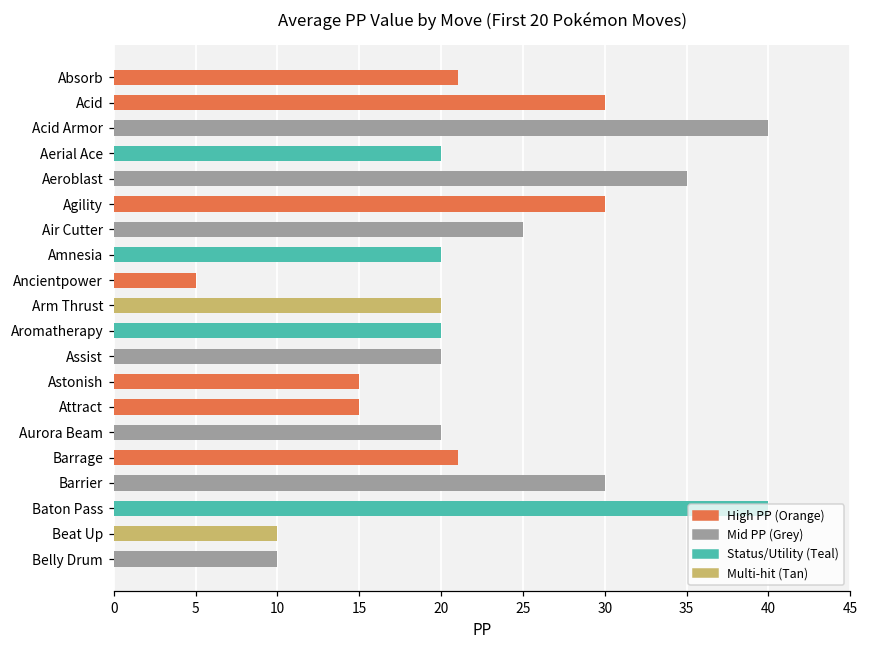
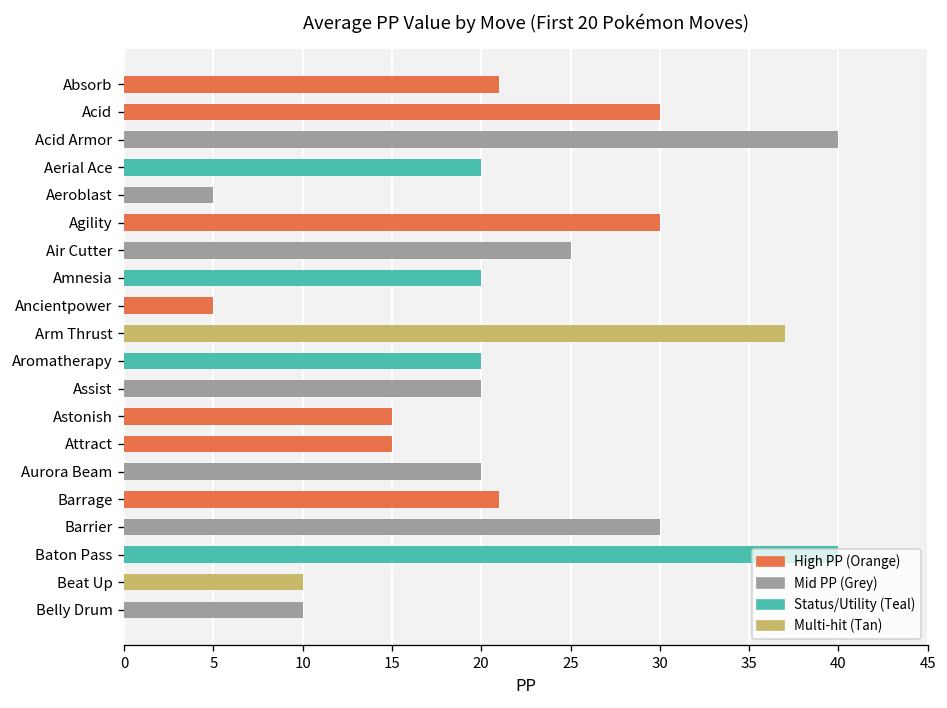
  {
    "Absorb": 21,
    "Acid": 30,
    "Acid Armor": 40,
    "Aerial Ace": 20,
-   "Aeroblast": 35,
+   "Aeroblast": 5,
    "Agility": 30,
    "Air Cutter": 25,
    "Amnesia": 20,
    "Ancientpower": 5,
-   "Arm Thrust": 20,
+   "Arm Thrust": 37,
    "Aromatherapy": 20,
    "Assist": 20,
    "Astonish": 15,
    "Attract": 15,
    "Aurora Beam": 20,
    "Barrage": 21,
    "Barrier": 30,
    "Baton Pass": 40,
    "Beat Up": 10,
    "Belly Drum": 10
  }
